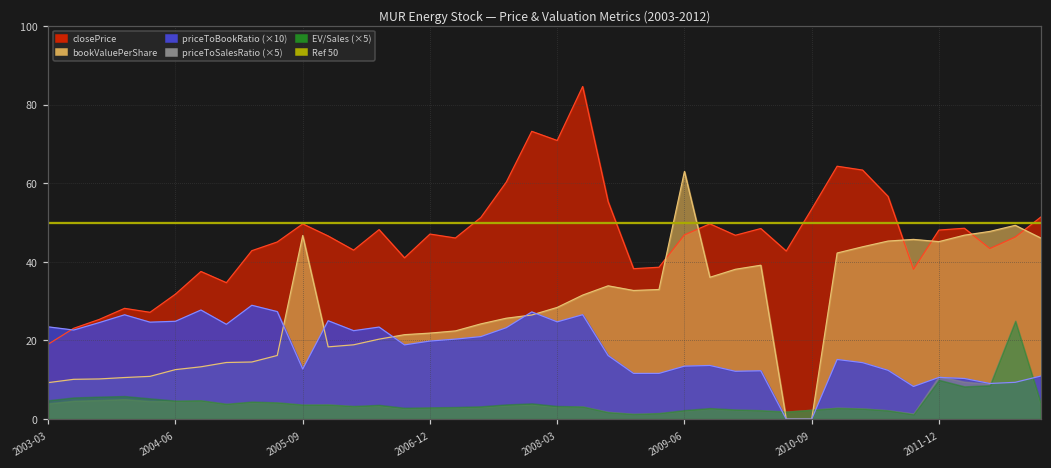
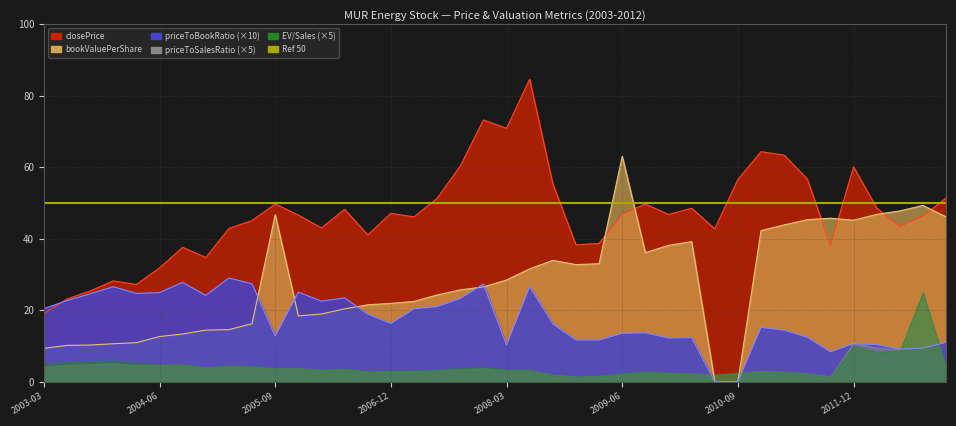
  {
    "closePrice": {
      "2003-03": 19,
      "2004-06": 32,
      "2005-09": 50,
      "2006-12": 47,
      "2008-03": 71,
      "2009-06": 47,
-     "2010-09": 53,
-     "2011-12": 48
+     "2010-09": 57,
+     "2011-12": 60
    },
    "bookValuePerShare": {
      "2003-03": 9,
      "2004-06": 13,
      "2005-09": 47,
      "2006-12": 22,
      "2008-03": 28,
      "2009-06": 63,
      "2011-12": 45
    },
    "priceToBookRatio (×10)": {
-     "2003-03": 23,
+     "2003-03": 20,
      "2004-06": 25,
      "2005-09": 13,
-     "2006-12": 20,
-     "2008-03": 25,
+     "2006-12": 16,
+     "2008-03": 10,
      "2009-06": 13
    },
    "priceToSalesRatio (×5)": {
      "2003-03": 4
    },
    "EV/Sales (×5)": {
      "2003-03": 5
    }
  }
